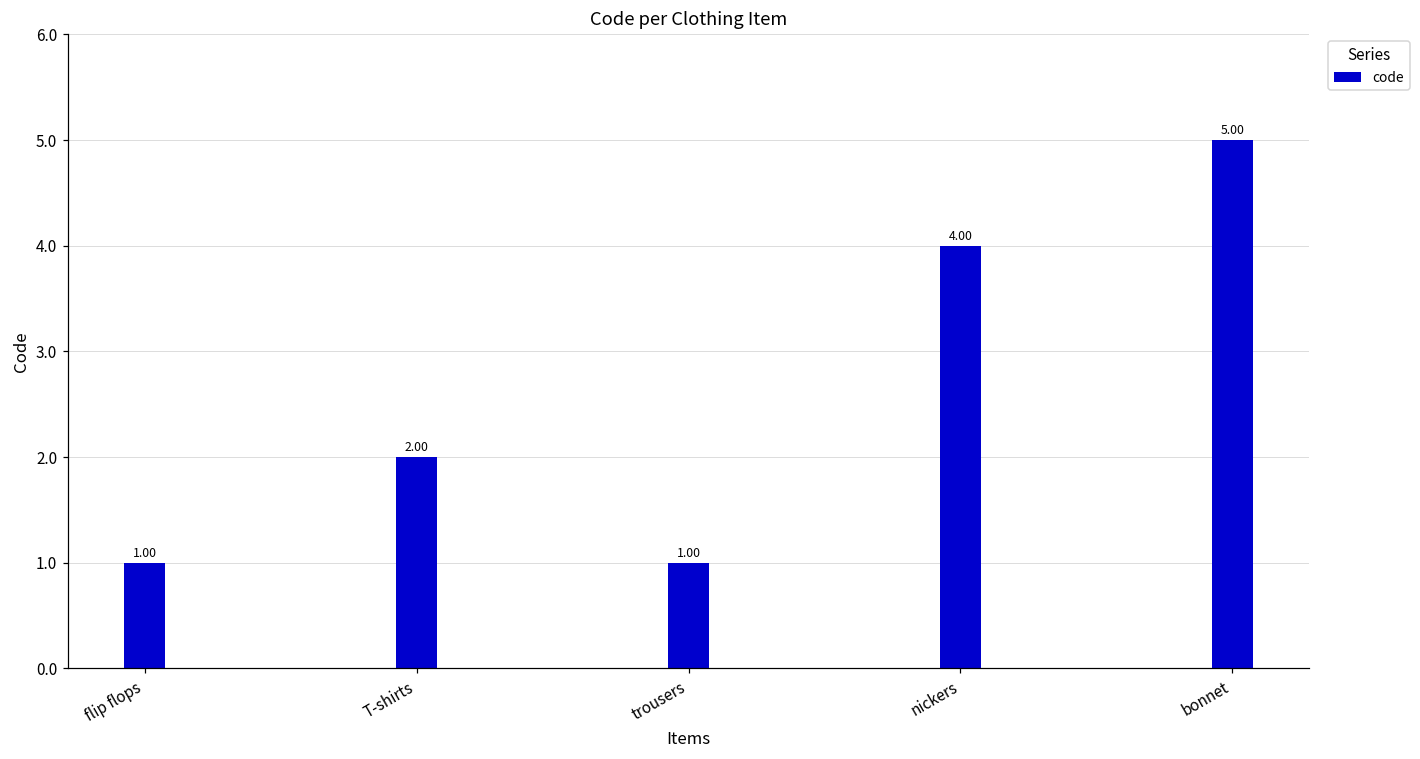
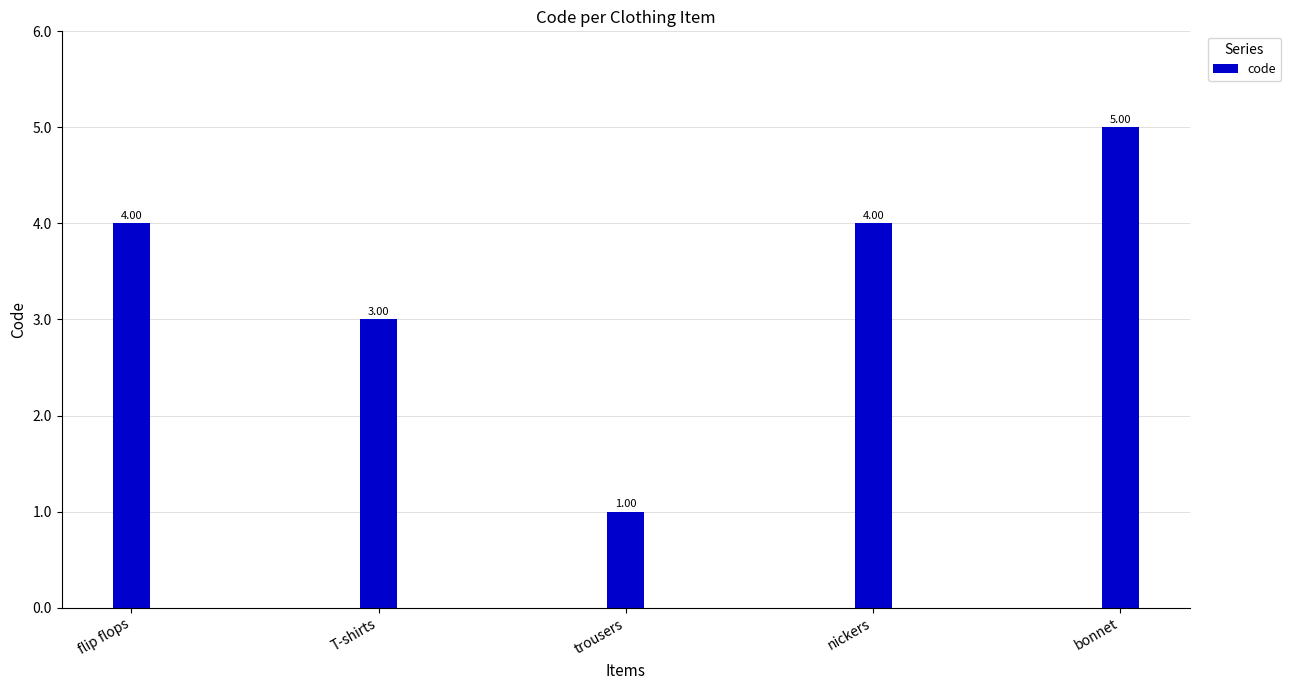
  {
-   "flip flops": 1.00,
-   "T-shirts": 2.00,
+   "flip flops": 4.00,
+   "T-shirts": 3.00,
    "trousers": 1.00,
    "nickers": 4.00,
    "bonnet": 5.00
  }
